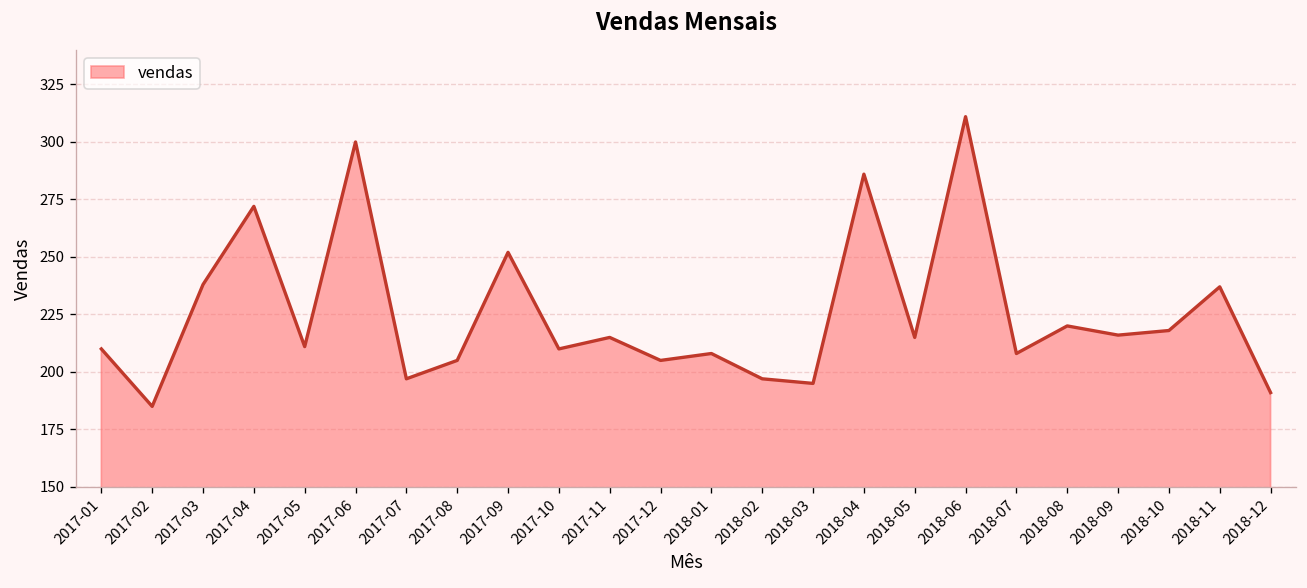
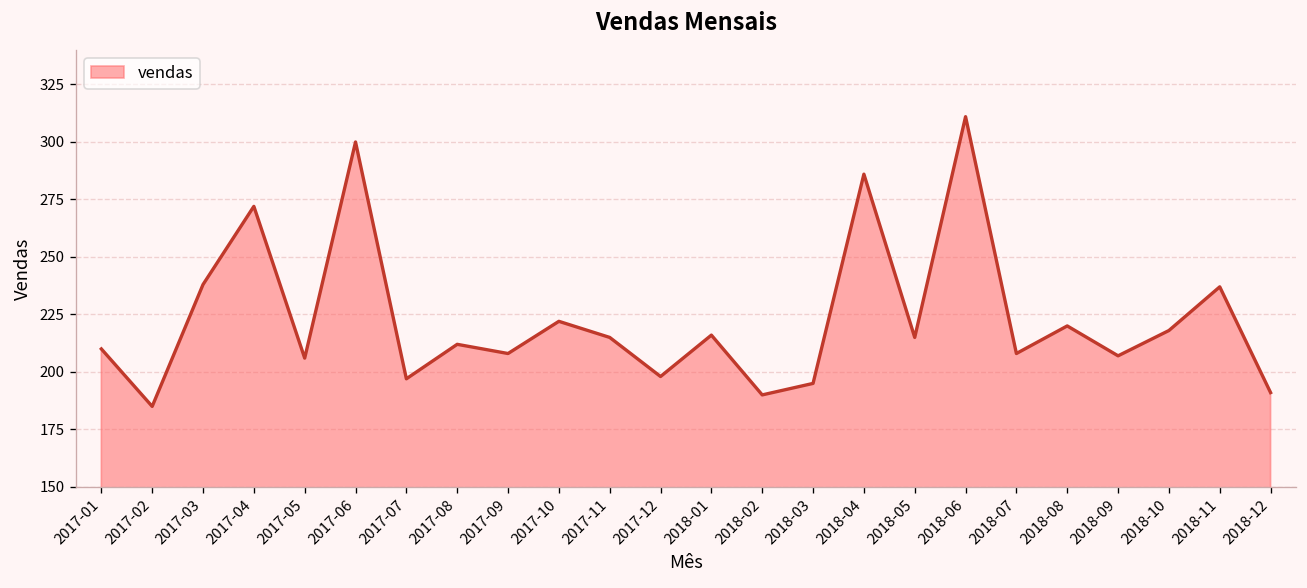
  {
    "2017-01": 210,
    "2017-02": 185,
    "2017-03": 238,
    "2017-04": 272,
-   "2017-05": 211,
+   "2017-05": 206,
    "2017-06": 300,
    "2017-07": 197,
-   "2017-08": 205,
-   "2017-09": 252,
-   "2017-10": 210,
+   "2017-08": 212,
+   "2017-09": 208,
+   "2017-10": 222,
    "2017-11": 215,
-   "2017-12": 205,
-   "2018-01": 208,
-   "2018-02": 197,
+   "2017-12": 198,
+   "2018-01": 216,
+   "2018-02": 190,
    "2018-03": 195,
    "2018-04": 286,
    "2018-05": 215,
    "2018-06": 311,
    "2018-07": 208,
    "2018-08": 220,
-   "2018-09": 216,
+   "2018-09": 207,
    "2018-10": 218,
    "2018-11": 237,
    "2018-12": 191
  }
